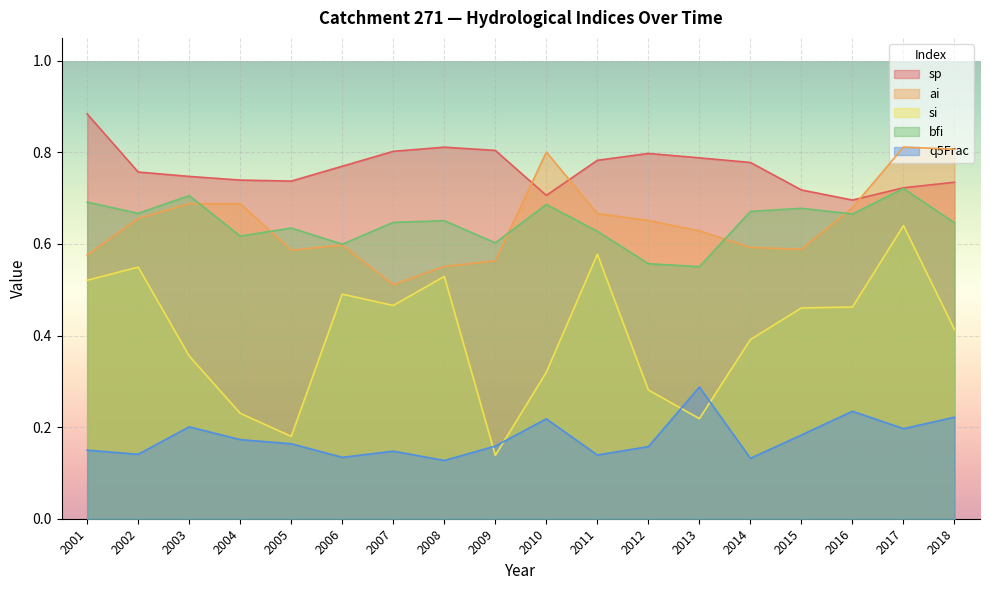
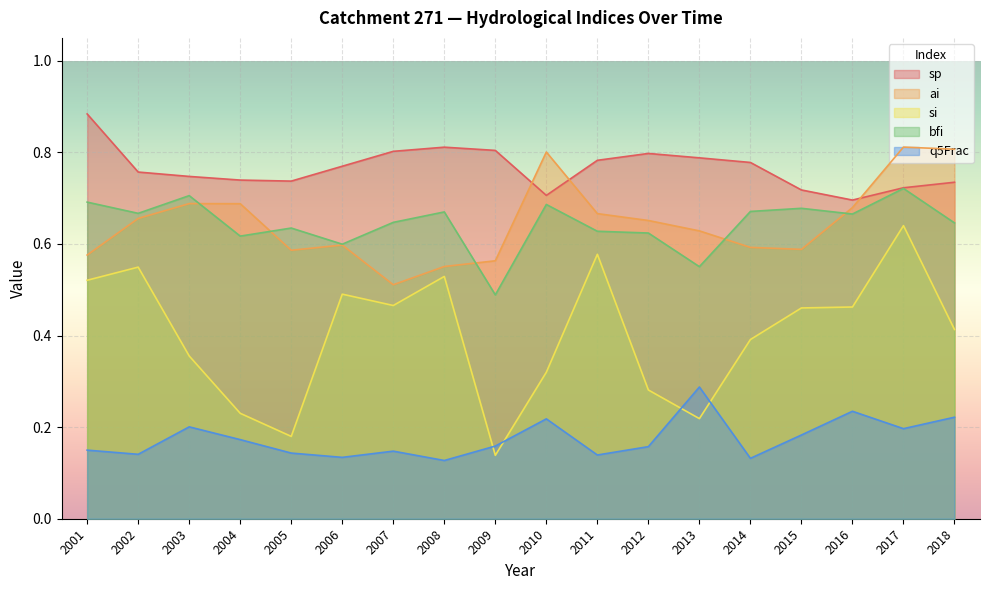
  {
    "bfi": {
      "2001": 0.69,
      "2002": 0.67,
      "2003": 0.71,
      "2004": 0.62,
      "2005": 0.63,
      "2007": 0.65,
-     "2008": 0.65,
-     "2009": 0.60,
+     "2008": 0.67,
+     "2009": 0.49,
      "2010": 0.69,
      "2011": 0.63,
-     "2012": 0.56,
+     "2012": 0.62,
      "2013": 0.55,
      "2014": 0.67,
      "2015": 0.68,
      "2016": 0.67,
      "2018": 0.65
    },
    "q5Frac": {
      "2001": 0.15,
      "2002": 0.14,
      "2003": 0.20,
      "2004": 0.17,
-     "2005": 0.16,
+     "2005": 0.14,
      "2006": 0.13,
      "2007": 0.15,
      "2008": 0.13,
      "2009": 0.16,
      "2010": 0.22,
      "2011": 0.14,
      "2012": 0.16,
      "2013": 0.29,
      "2014": 0.13,
      "2015": 0.18,
      "2016": 0.23,
      "2017": 0.20,
      "2018": 0.22
    }
  }
